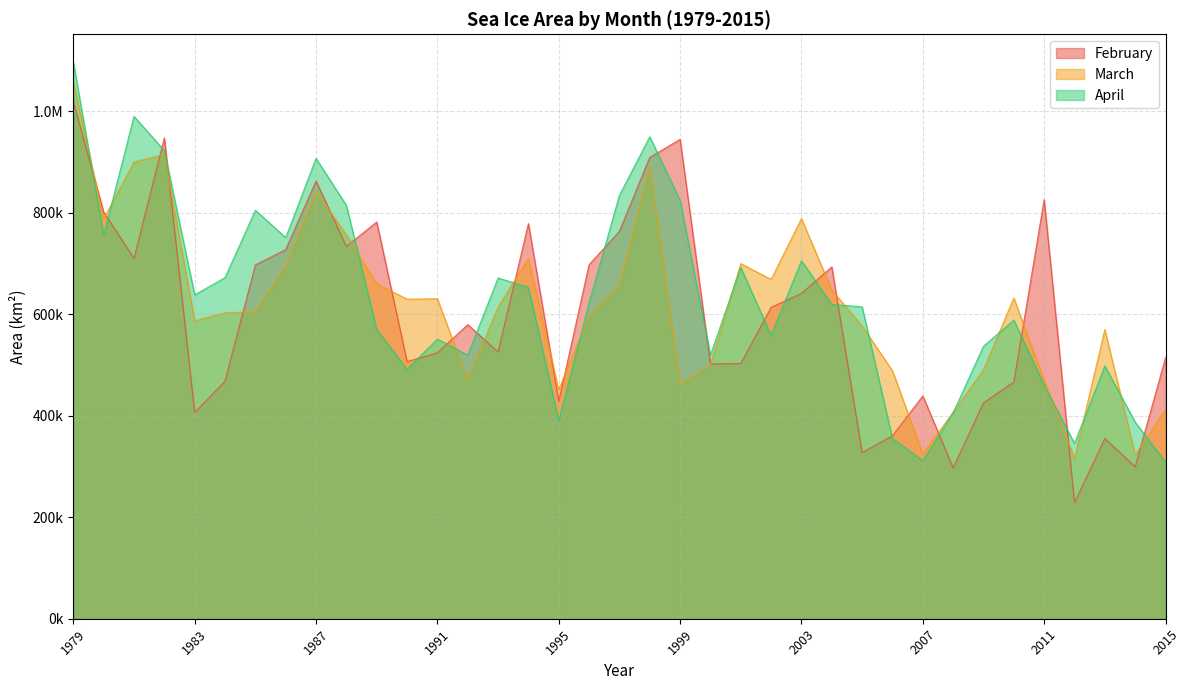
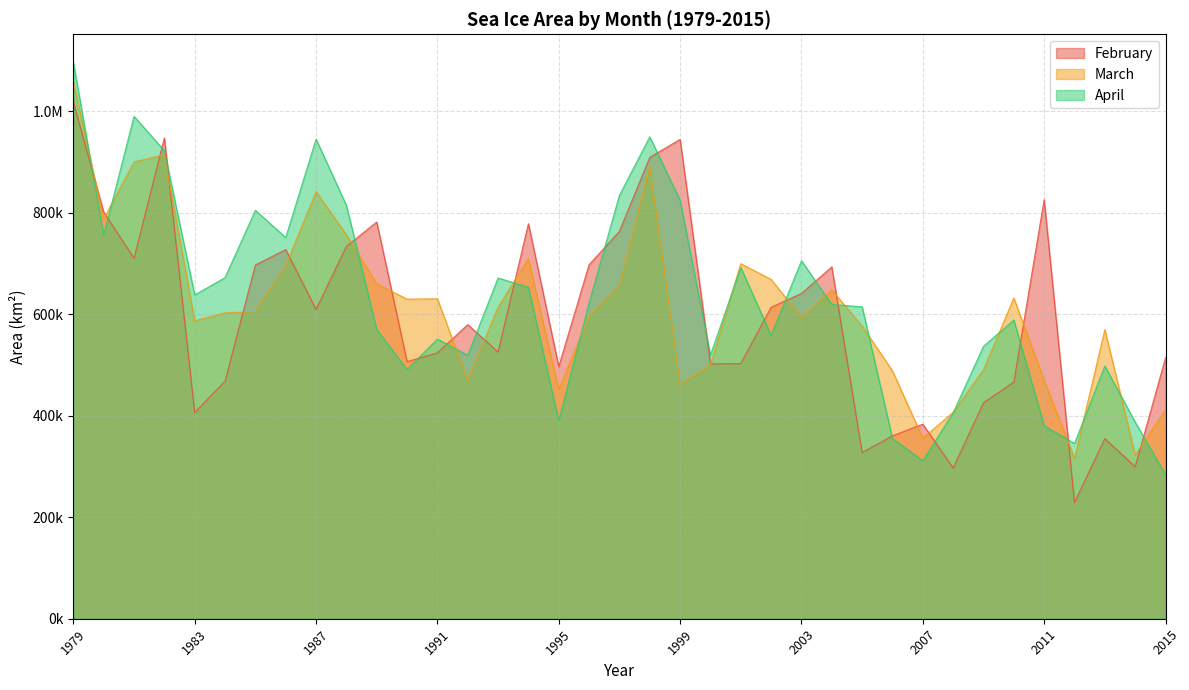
  {
    "February": {
      "1979": 1020000,
      "1983": 410000,
-     "1987": 860000,
+     "1987": 610000,
      "1991": 520000,
-     "1995": 430000,
+     "1995": 500000,
      "1999": 940000,
      "2003": 640000,
-     "2007": 440000,
+     "2007": 380000,
      "2011": 830000,
      "2015": 510000
    },
    "March": {
      "1979": 1060000,
      "1983": 590000,
      "1987": 840000,
      "1991": 630000,
      "1995": 450000,
      "1999": 460000,
-     "2003": 790000,
-     "2007": 320000,
+     "2003": 590000,
+     "2007": 360000,
      "2011": 470000,
      "2015": 410000
    },
    "April": {
      "1979": 1100000,
      "1983": 640000,
-     "1987": 910000,
+     "1987": 940000,
      "1991": 550000,
      "1995": 390000,
      "1999": 820000,
      "2003": 710000,
      "2007": 310000,
-     "2011": 460000,
-     "2015": 310000
+     "2011": 380000,
+     "2015": 280000
    }
  }
